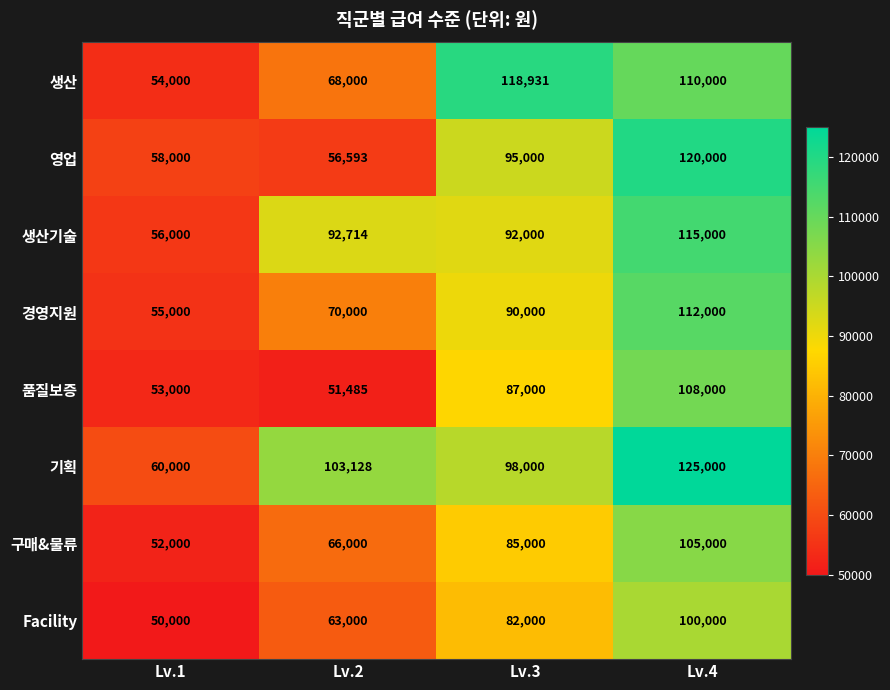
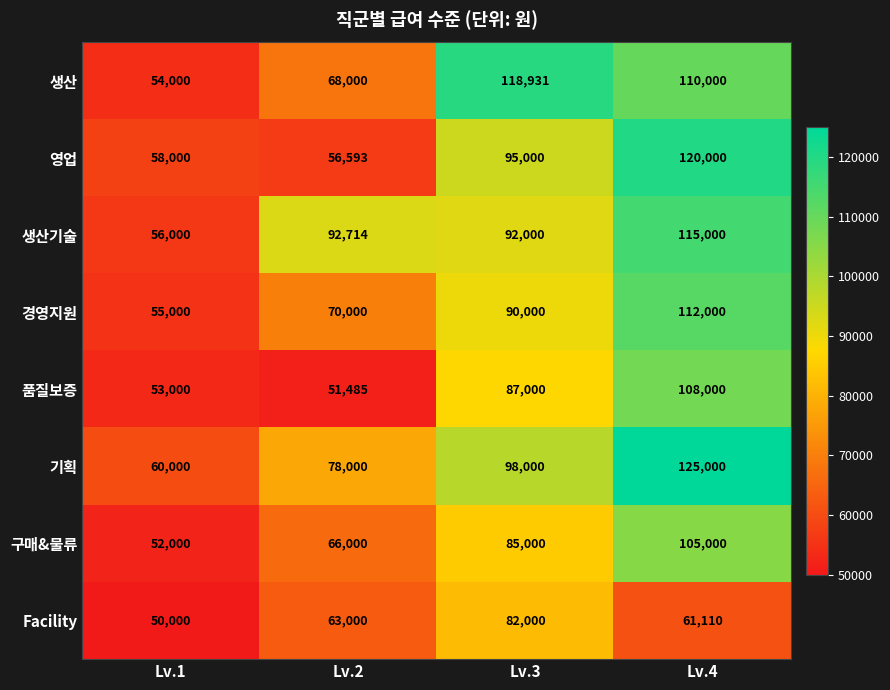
  {
    "생산": {
      "Lv.1": "54,000",
      "Lv.2": "68,000",
      "Lv.3": "118,931",
      "Lv.4": "110,000"
    },
    "영업": {
      "Lv.1": "58,000",
      "Lv.2": "56,593",
      "Lv.3": "95,000",
      "Lv.4": "120,000"
    },
    "생산기술": {
      "Lv.1": "56,000",
      "Lv.2": "92,714",
      "Lv.3": "92,000",
      "Lv.4": "115,000"
    },
    "경영지원": {
      "Lv.1": "55,000",
      "Lv.2": "70,000",
      "Lv.3": "90,000",
      "Lv.4": "112,000"
    },
    "품질보증": {
      "Lv.1": "53,000",
      "Lv.2": "51,485",
      "Lv.3": "87,000",
      "Lv.4": "108,000"
    },
    "기획": {
      "Lv.1": "60,000",
-     "Lv.2": "103,128",
+     "Lv.2": "78,000",
      "Lv.3": "98,000",
      "Lv.4": "125,000"
    },
    "구매&물류": {
      "Lv.1": "52,000",
      "Lv.2": "66,000",
      "Lv.3": "85,000",
      "Lv.4": "105,000"
    },
    "Facility": {
      "Lv.1": "50,000",
      "Lv.2": "63,000",
      "Lv.3": "82,000",
-     "Lv.4": "100,000"
+     "Lv.4": "61,110"
    }
  }
